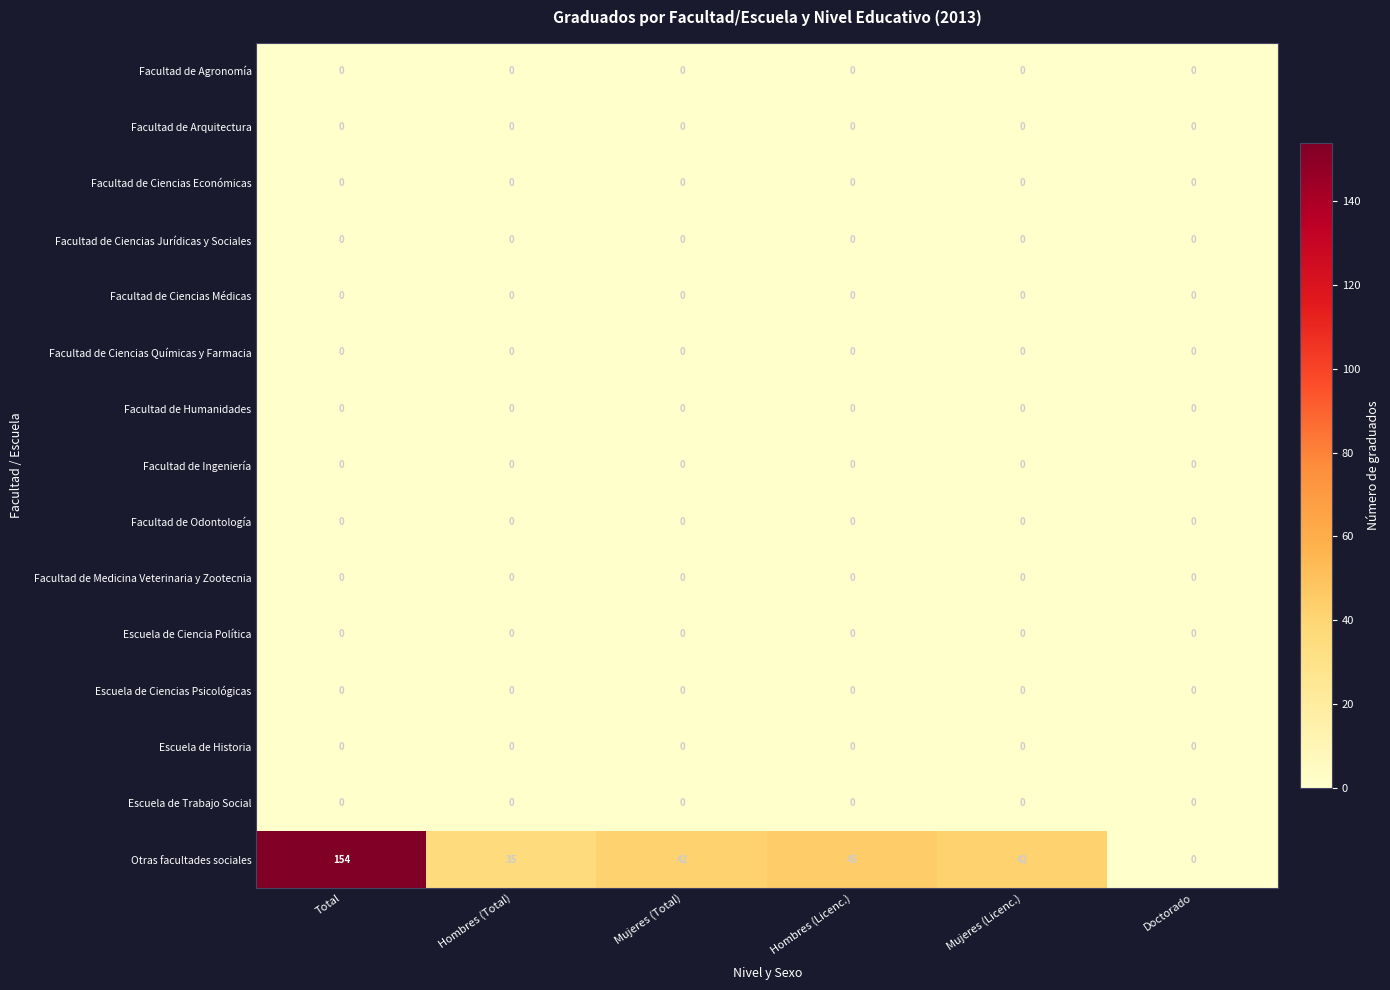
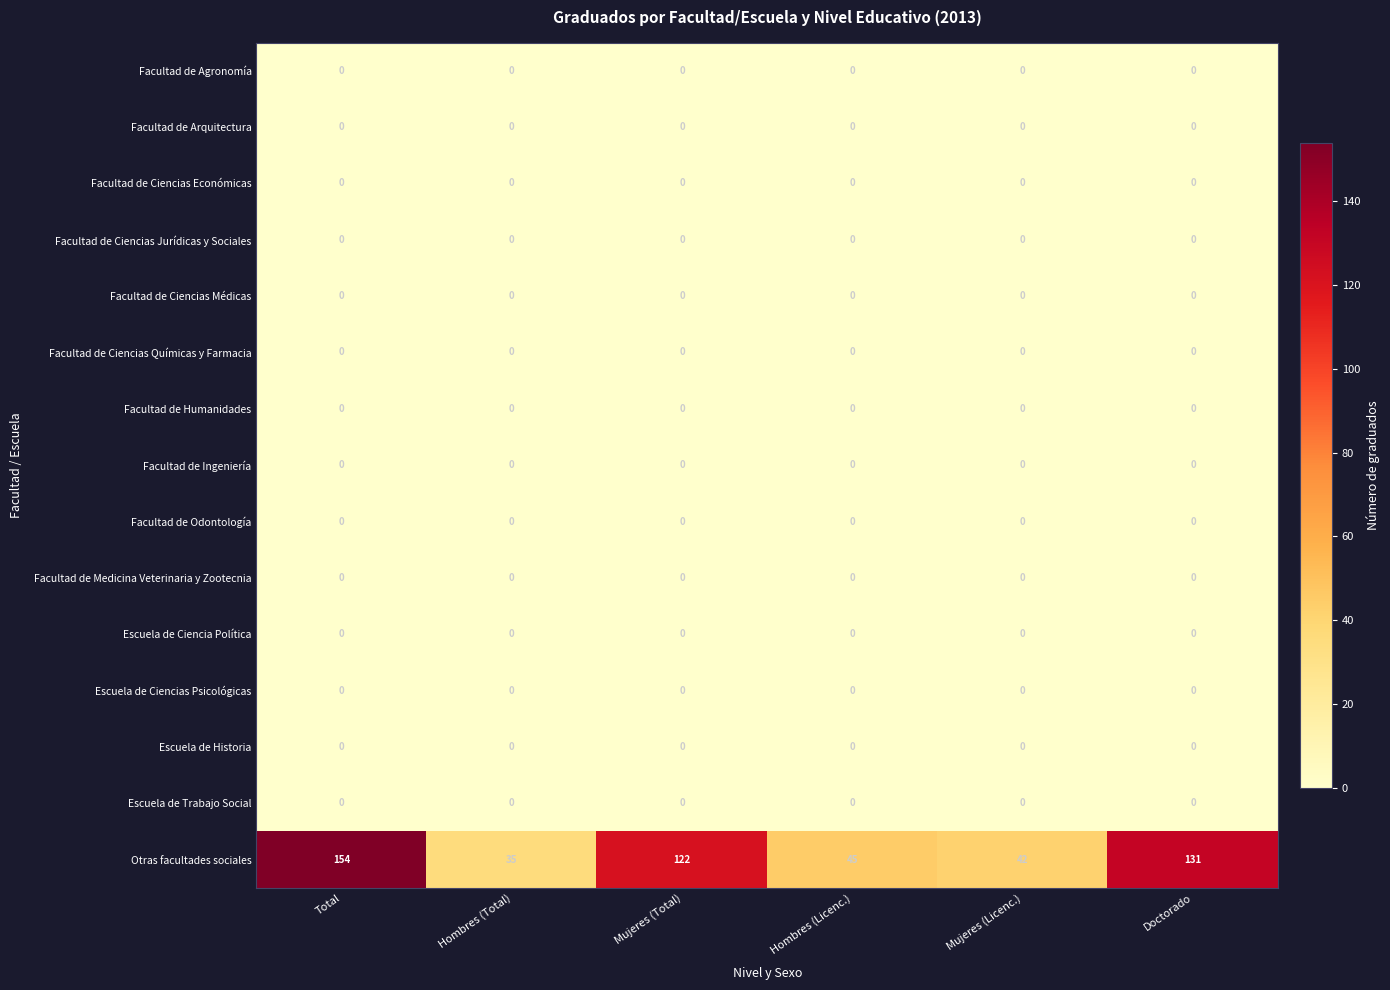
  {
    "Facultad de Agronomía": {
      "Total": 0,
      "Mujeres (Total)": 0,
      "Hombres (Licenc.)": 0,
      "Doctorado": 0
    },
    "Facultad de Arquitectura": {
      "Total": 0,
      "Mujeres (Total)": 0,
      "Hombres (Licenc.)": 0,
      "Doctorado": 0
    },
    "Facultad de Ciencias Económicas": {
      "Total": 0,
      "Mujeres (Total)": 0,
      "Hombres (Licenc.)": 0,
      "Doctorado": 0
    },
    "Facultad de Ciencias Jurídicas y Sociales": {
      "Total": 0,
      "Mujeres (Total)": 0,
      "Hombres (Licenc.)": 0,
      "Doctorado": 0
    },
    "Facultad de Ciencias Médicas": {
      "Total": 0,
      "Mujeres (Total)": 0,
      "Hombres (Licenc.)": 0,
      "Doctorado": 0
    },
    "Facultad de Ciencias Químicas y Farmacia": {
      "Total": 0,
      "Mujeres (Total)": 0,
      "Hombres (Licenc.)": 0,
      "Doctorado": 0
    },
    "Facultad de Humanidades": {
      "Total": 0,
      "Mujeres (Total)": 0,
      "Hombres (Licenc.)": 0,
      "Doctorado": 0
    },
    "Facultad de Ingeniería": {
      "Total": 0,
      "Mujeres (Total)": 0,
      "Hombres (Licenc.)": 0,
      "Doctorado": 0
    },
    "Facultad de Odontología": {
      "Total": 0,
      "Mujeres (Total)": 0,
      "Hombres (Licenc.)": 0,
      "Doctorado": 0
    },
    "Facultad de Medicina Veterinaria y Zootecnia": {
      "Total": 0,
      "Mujeres (Total)": 0,
      "Hombres (Licenc.)": 0,
      "Doctorado": 0
    },
    "Escuela de Ciencia Política": {
      "Total": 0,
      "Mujeres (Total)": 0,
      "Hombres (Licenc.)": 0,
      "Doctorado": 0
    },
    "Escuela de Ciencias Psicológicas": {
      "Total": 0,
      "Mujeres (Total)": 0,
      "Hombres (Licenc.)": 0,
      "Doctorado": 0
    },
    "Escuela de Historia": {
      "Total": 0,
      "Mujeres (Total)": 0,
      "Hombres (Licenc.)": 0,
      "Doctorado": 0
    },
    "Escuela de Trabajo Social": {
      "Total": 0,
      "Mujeres (Total)": 0,
      "Hombres (Licenc.)": 0,
      "Doctorado": 0
    },
    "Otras facultades sociales": {
      "Total": 154,
      "Hombres (Total)": 35,
-     "Mujeres (Total)": 42,
+     "Mujeres (Total)": 122,
      "Hombres (Licenc.)": 45,
      "Mujeres (Licenc.)": 42,
-     "Doctorado": 0
+     "Doctorado": 131
    }
  }
